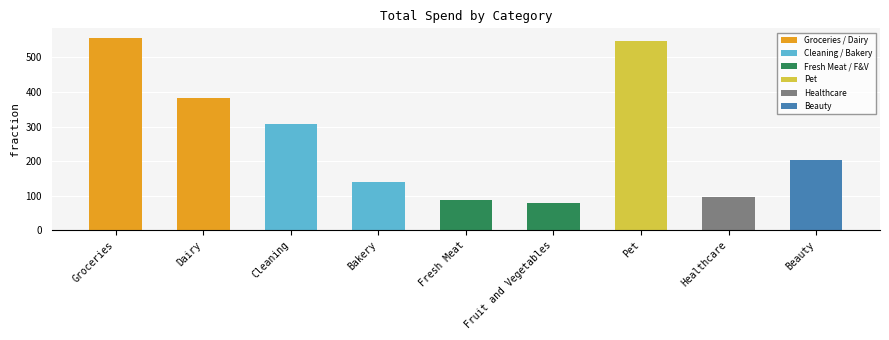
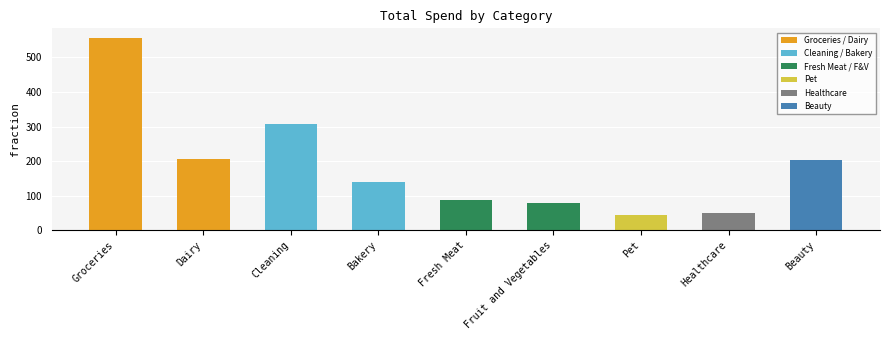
  {
    "Groceries": 560,
-   "Dairy": 380,
+   "Dairy": 210,
    "Cleaning": 310,
    "Bakery": 140,
    "Fresh Meat": 90,
    "Fruit and Vegetables": 80,
-   "Pet": 550,
-   "Healthcare": 100,
+   "Pet": 40,
+   "Healthcare": 50,
    "Beauty": 200
  }
